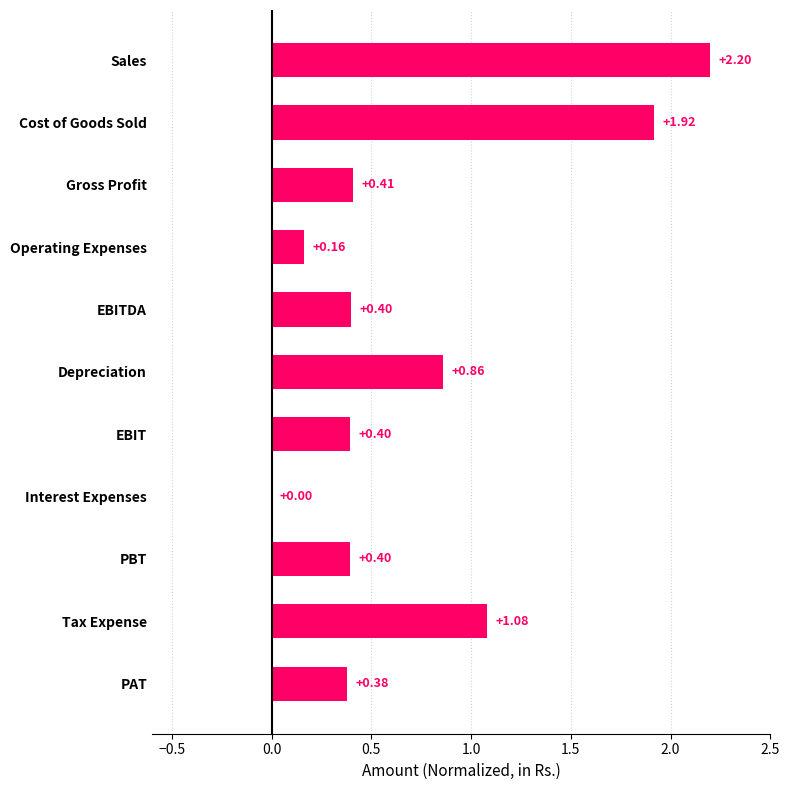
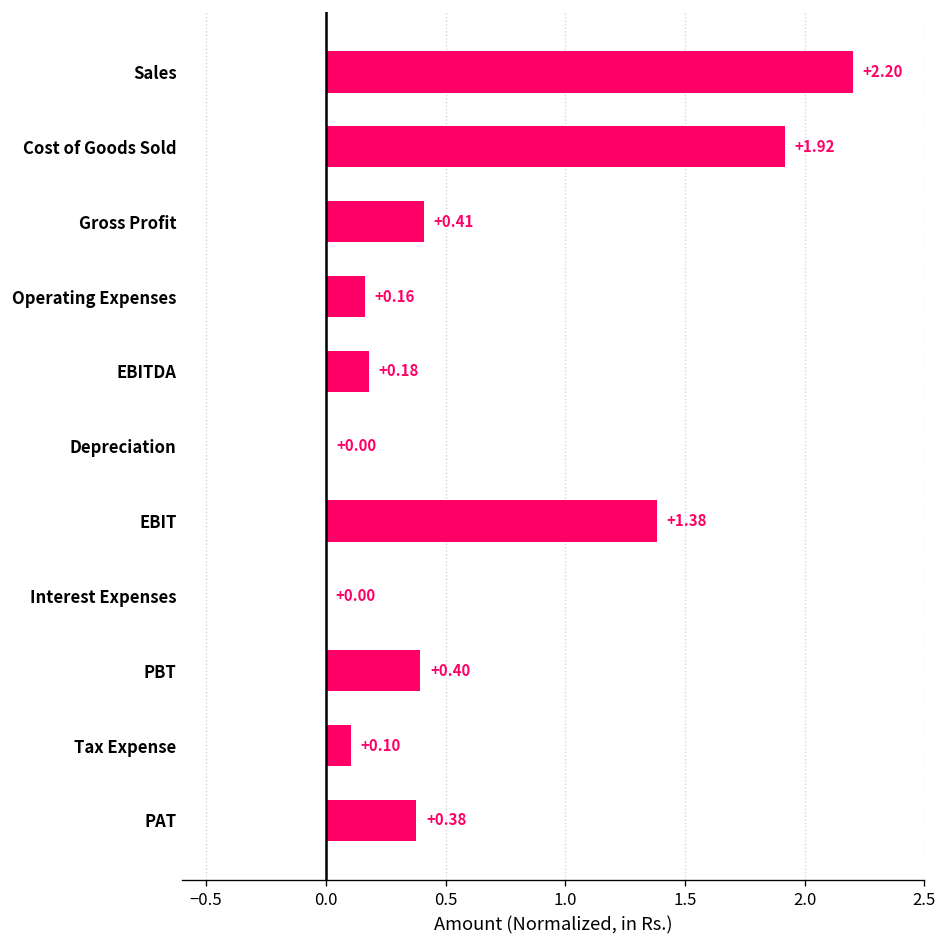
  {
    "Sales": "+2.20",
    "Cost of Goods Sold": "+1.92",
    "Gross Profit": "+0.41",
    "Operating Expenses": "+0.16",
-   "EBITDA": "+0.40",
-   "Depreciation": "+0.86",
-   "EBIT": "+0.40",
+   "EBITDA": "+0.18",
+   "Depreciation": "+0.00",
+   "EBIT": "+1.38",
    "Interest Expenses": "+0.00",
    "PBT": "+0.40",
-   "Tax Expense": "+1.08",
+   "Tax Expense": "+0.10",
    "PAT": "+0.38"
  }
